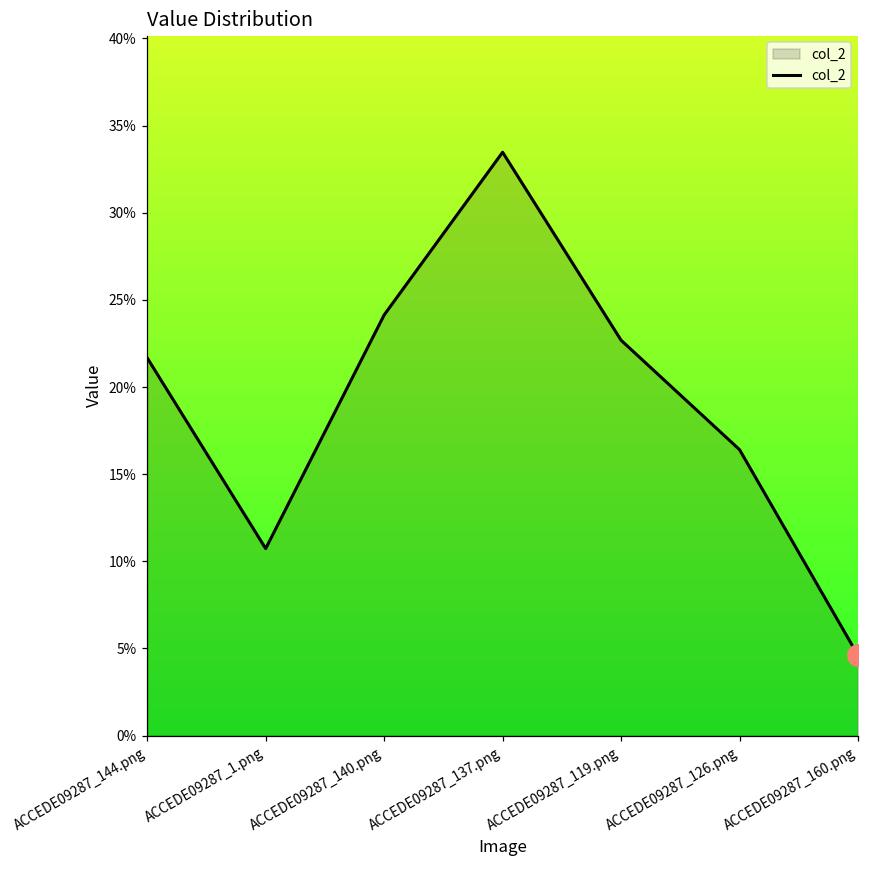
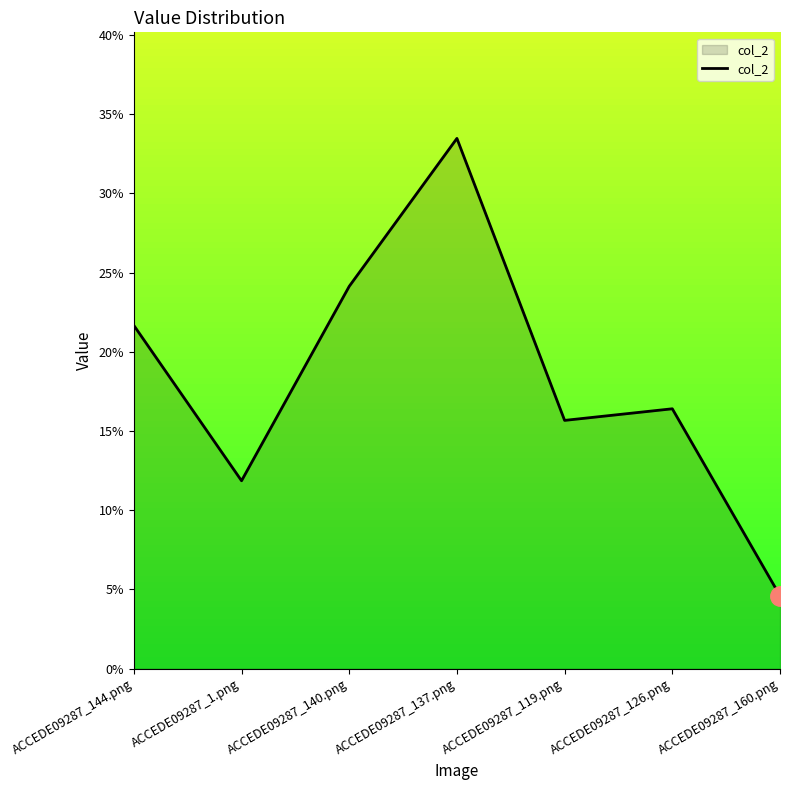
  {
    "col_2": {
      "ACCEDE09287_144.png": "21.7%",
-     "ACCEDE09287_1.png": "10.7%",
+     "ACCEDE09287_1.png": "11.9%",
      "ACCEDE09287_140.png": "24.1%",
      "ACCEDE09287_137.png": "33.5%",
-     "ACCEDE09287_119.png": "22.7%",
+     "ACCEDE09287_119.png": "15.7%",
      "ACCEDE09287_126.png": "16.4%"
    }
  }
